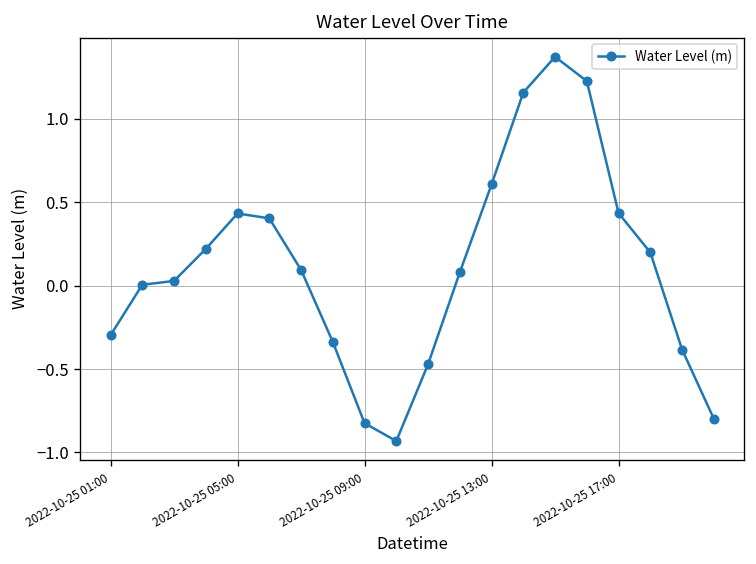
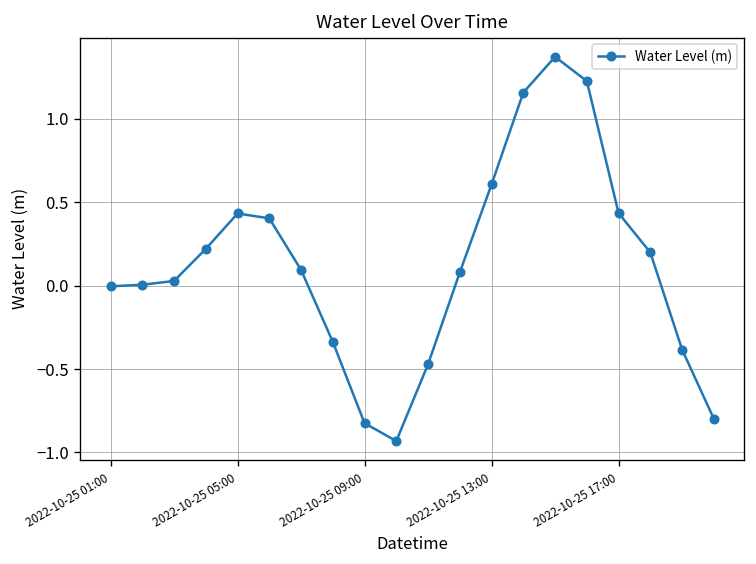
  {
-   "2022-10-25 01:00": -0.30,
+   "2022-10-25 01:00": 0.00,
    "2022-10-25 05:00": 0.43,
    "2022-10-25 09:00": -0.82,
    "2022-10-25 13:00": 0.61,
    "2022-10-25 17:00": 0.43
  }
